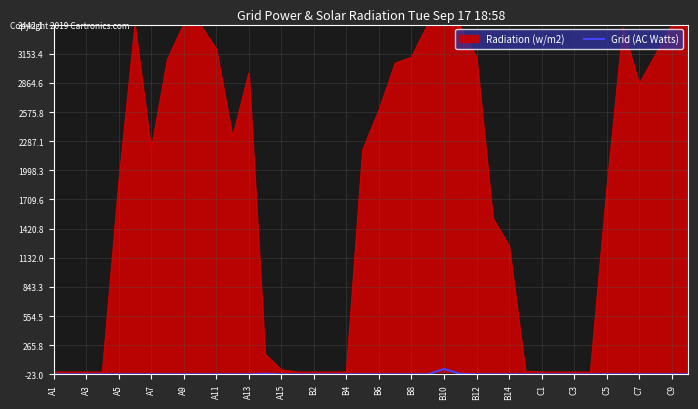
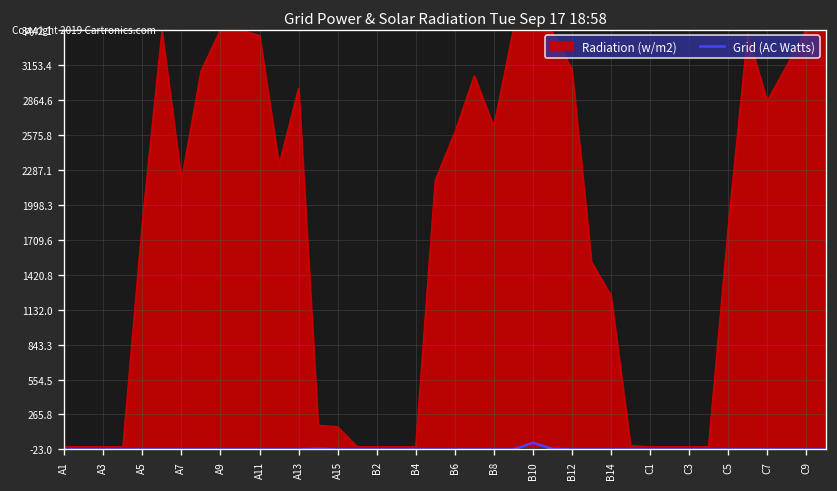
  {
    "Radiation (w/m2)": {
      "A5": 1860,
      "A7": 2200,
      "A9": 3440,
-     "A11": 3200,
+     "A11": 3390,
      "A13": 2960,
-     "A15": 20,
+     "A15": 160,
      "B6": 2590,
-     "B8": 3120,
+     "B8": 2640,
      "B10": 3440,
      "B12": 3120,
      "B14": 1250,
      "C5": 1800,
      "C7": 2850,
      "C9": 3440
    },
    "Grid (AC Watts)": {
      "A5": -20,
      "A7": -20,
      "A9": -20,
      "A11": -20,
      "A13": -20,
      "A15": -20,
      "B6": -20,
      "B8": -20,
      "B10": 30,
      "B12": -20,
      "B14": -20,
      "C5": -20,
      "C7": -20,
      "C9": -20
    }
  }
